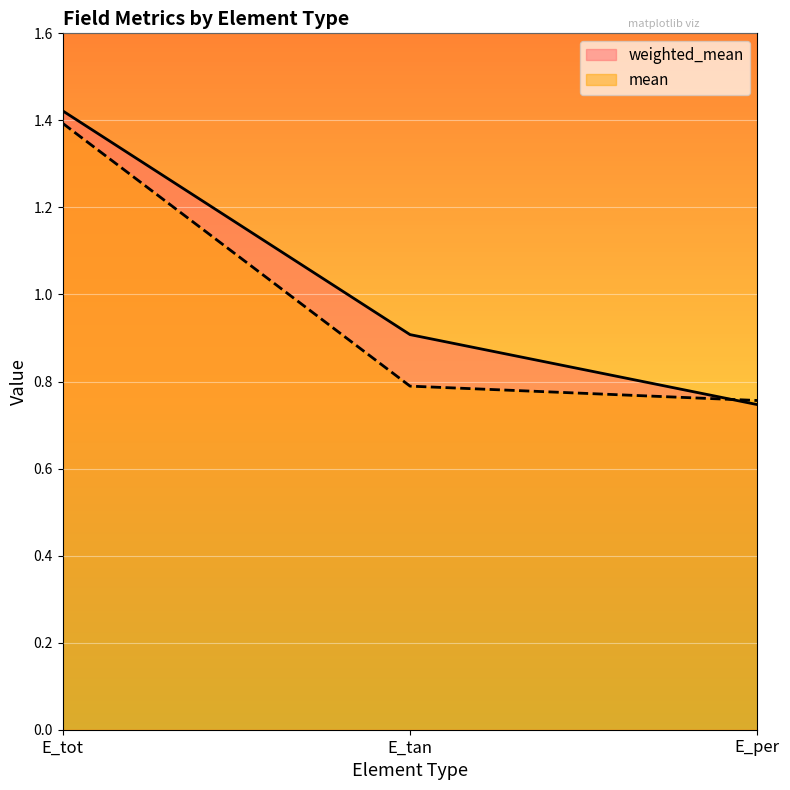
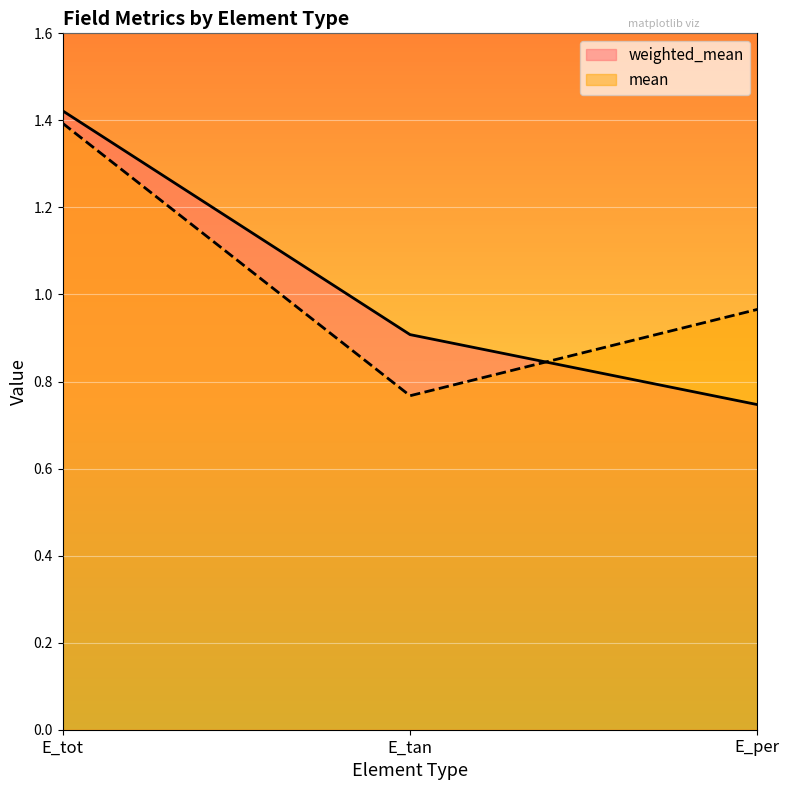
  {
    "weighted_mean": {
      "E_tot": 1.42,
      "E_tan": 0.91,
      "E_per": 0.75
    },
    "mean": {
      "E_tot": 1.39,
-     "E_tan": 0.79,
-     "E_per": 0.76
+     "E_tan": 0.77,
+     "E_per": 0.97
    }
  }
